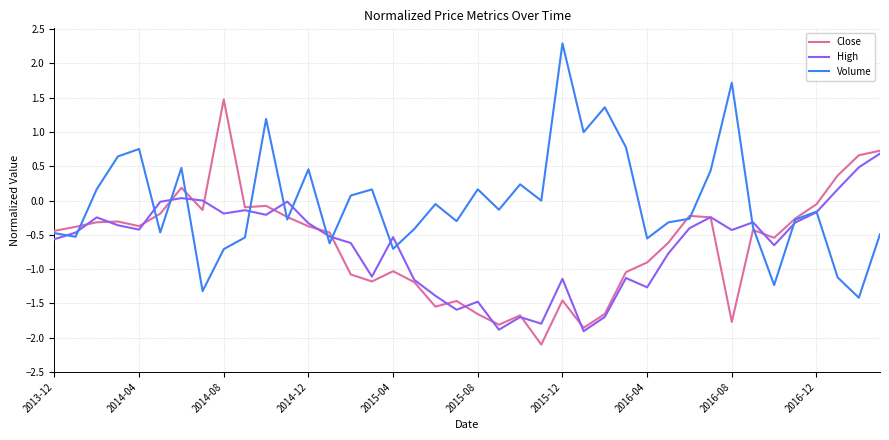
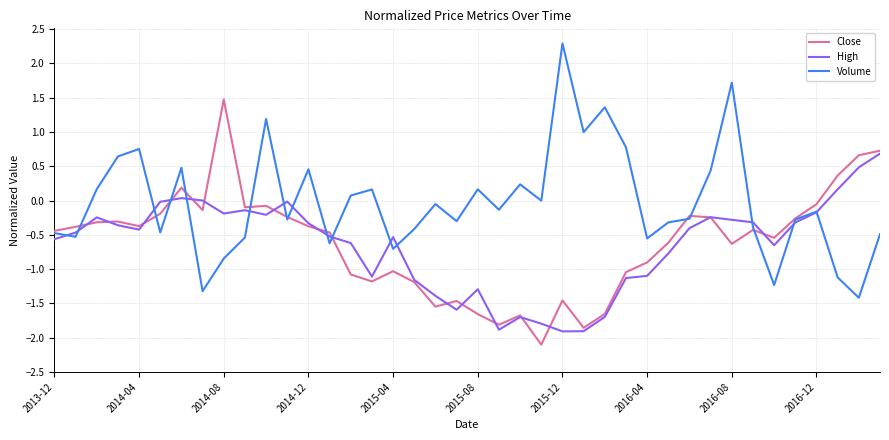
  {
    "Close": {
      "2014-04": -0.4,
      "2014-08": 1.5,
      "2014-12": -0.4,
      "2015-04": -1.0,
      "2015-08": -1.7,
      "2015-12": -1.5,
      "2016-04": -0.9,
-     "2016-08": -1.8,
+     "2016-08": -0.6,
      "2016-12": -0.1
    },
    "High": {
      "2013-12": -0.6,
      "2014-04": -0.4,
      "2014-08": -0.2,
      "2014-12": -0.3,
      "2015-04": -0.5,
-     "2015-08": -1.5,
-     "2015-12": -1.1,
-     "2016-04": -1.3,
-     "2016-08": -0.4
+     "2015-08": -1.3,
+     "2015-12": -1.9,
+     "2016-04": -1.1,
+     "2016-08": -0.3
    },
    "Volume": {
      "2014-04": 0.8,
-     "2014-08": -0.7,
+     "2014-08": -0.8,
      "2014-12": 0.5,
      "2015-04": -0.7,
      "2015-08": 0.2,
      "2015-12": 2.3,
      "2016-04": -0.6,
      "2016-08": 1.7
    }
  }
